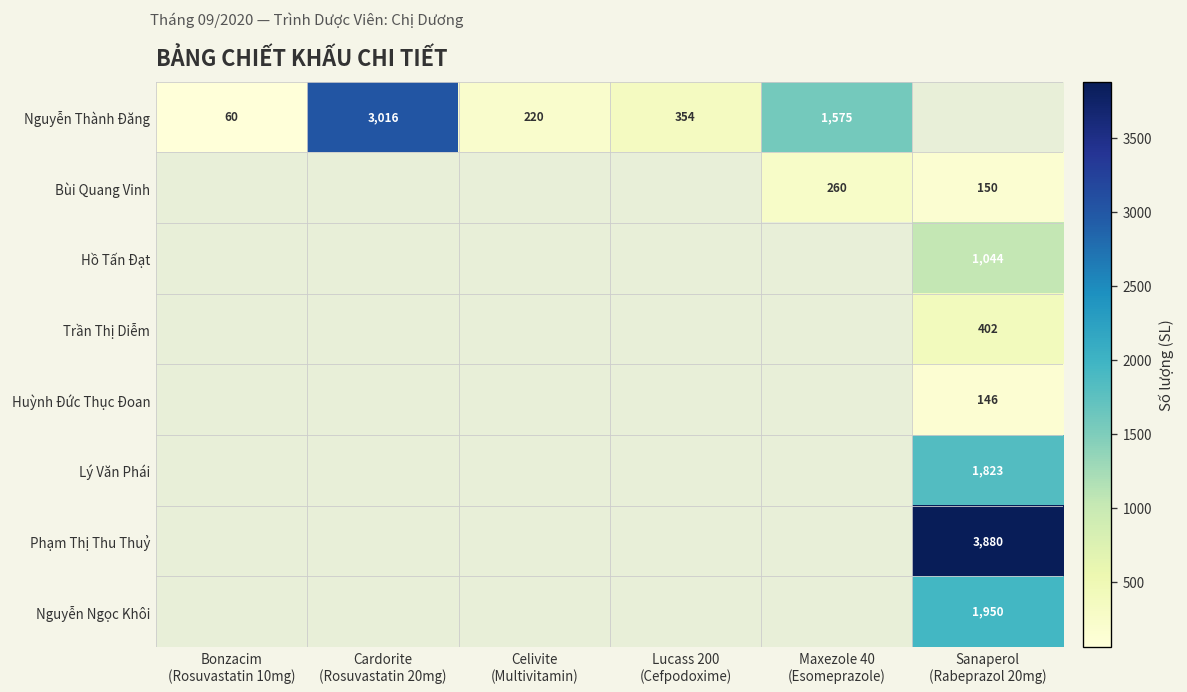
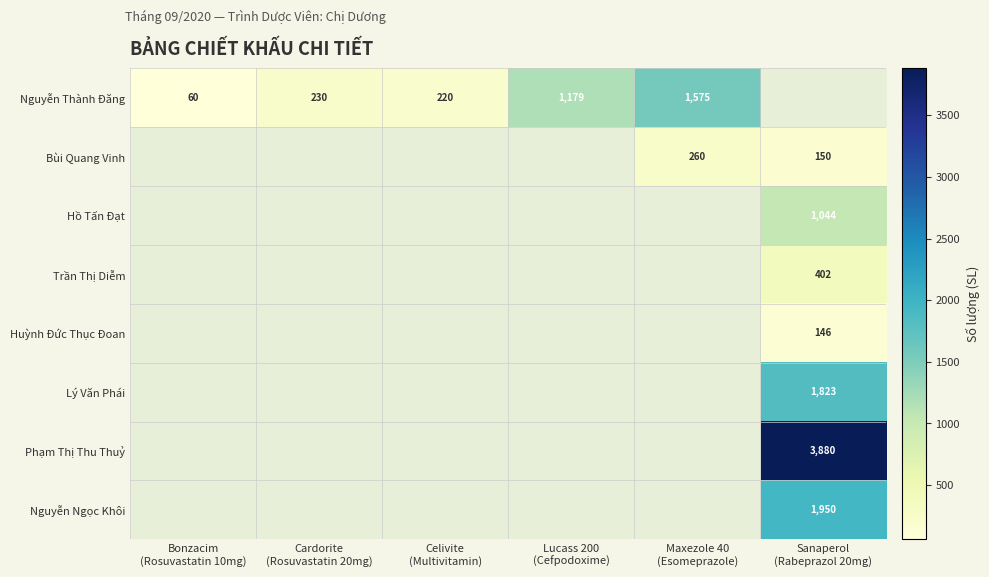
  {
    "Nguyễn Thành Đăng": {
      "Bonzacim (Rosuvastatin 10mg)": "60",
-     "Cardorite (Rosuvastatin 20mg)": "3,016",
+     "Cardorite (Rosuvastatin 20mg)": "230",
      "Celivite (Multivitamin)": "220",
-     "Lucass 200 (Cefpodoxime)": "354",
+     "Lucass 200 (Cefpodoxime)": "1,179",
      "Maxezole 40 (Esomeprazole)": "1,575"
    },
    "Bùi Quang Vinh": {
      "Maxezole 40 (Esomeprazole)": "260",
      "Sanaperol (Rabeprazol 20mg)": "150"
    },
    "Hồ Tấn Đạt": {
      "Sanaperol (Rabeprazol 20mg)": "1,044"
    },
    "Trần Thị Diễm": {
      "Sanaperol (Rabeprazol 20mg)": "402"
    },
    "Huỳnh Đức Thục Đoan": {
      "Sanaperol (Rabeprazol 20mg)": "146"
    },
    "Lý Văn Phái": {
      "Sanaperol (Rabeprazol 20mg)": "1,823"
    },
    "Phạm Thị Thu Thuỷ": {
      "Sanaperol (Rabeprazol 20mg)": "3,880"
    },
    "Nguyễn Ngọc Khôi": {
      "Sanaperol (Rabeprazol 20mg)": "1,950"
    }
  }
